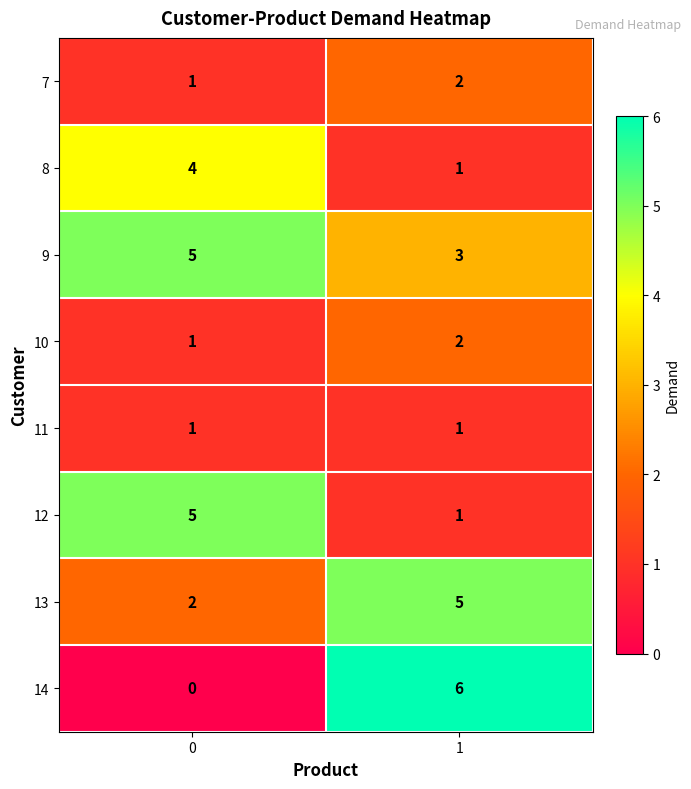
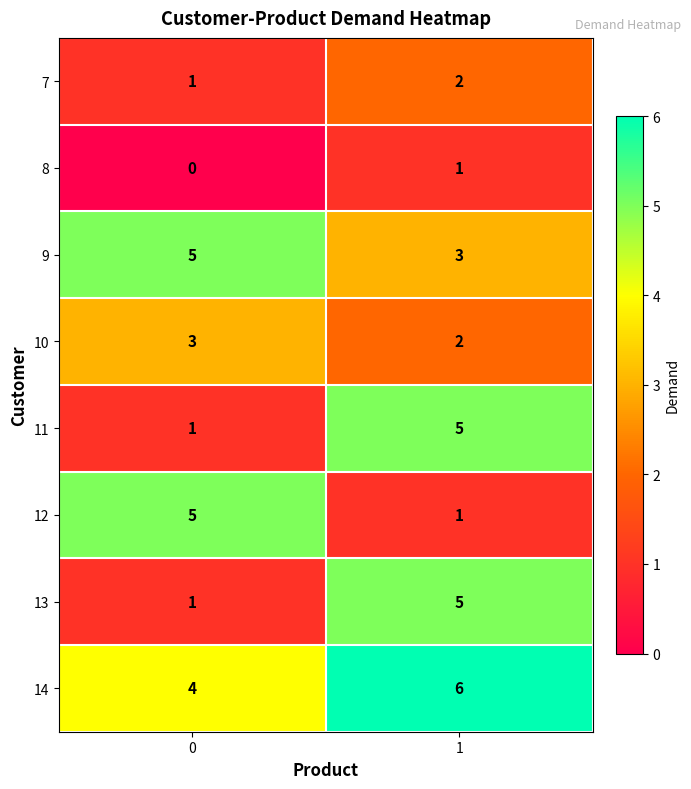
  {
    "7": {
      "0": 1,
      "1": 2
    },
    "8": {
-     "0": 4,
+     "0": 0,
      "1": 1
    },
    "9": {
      "0": 5,
      "1": 3
    },
    "10": {
-     "0": 1,
+     "0": 3,
      "1": 2
    },
    "11": {
      "0": 1,
-     "1": 1
+     "1": 5
    },
    "12": {
      "0": 5,
      "1": 1
    },
    "13": {
-     "0": 2,
+     "0": 1,
      "1": 5
    },
    "14": {
-     "0": 0,
+     "0": 4,
      "1": 6
    }
  }
